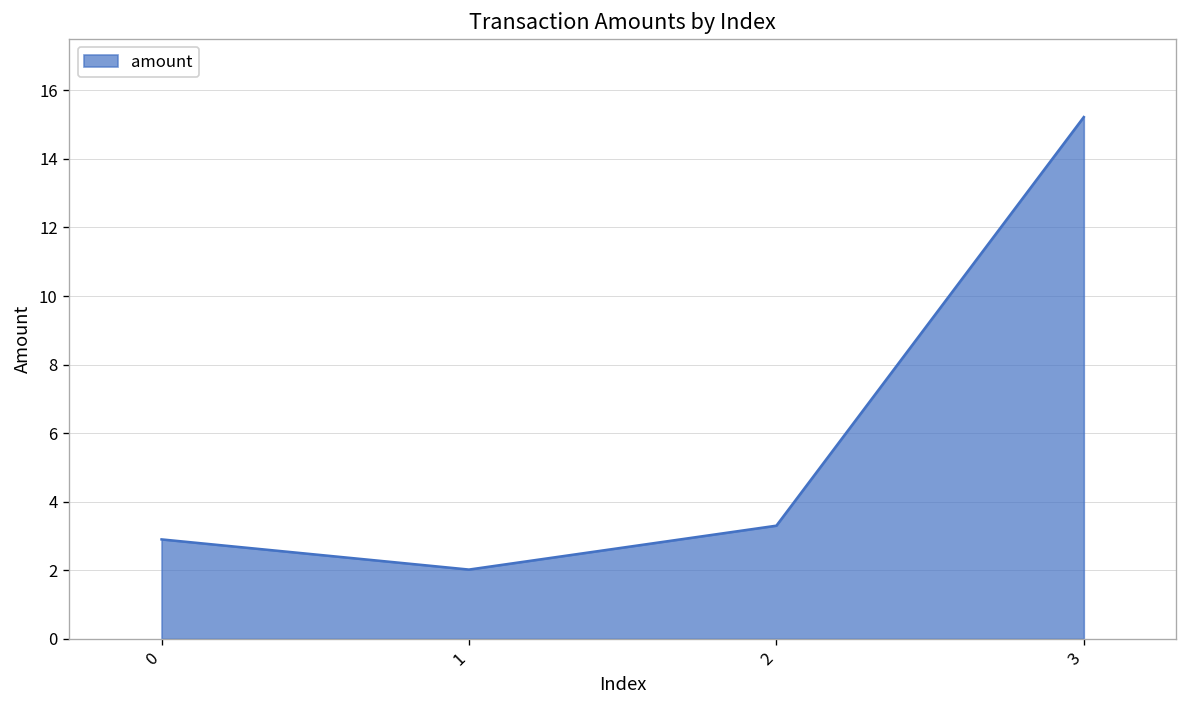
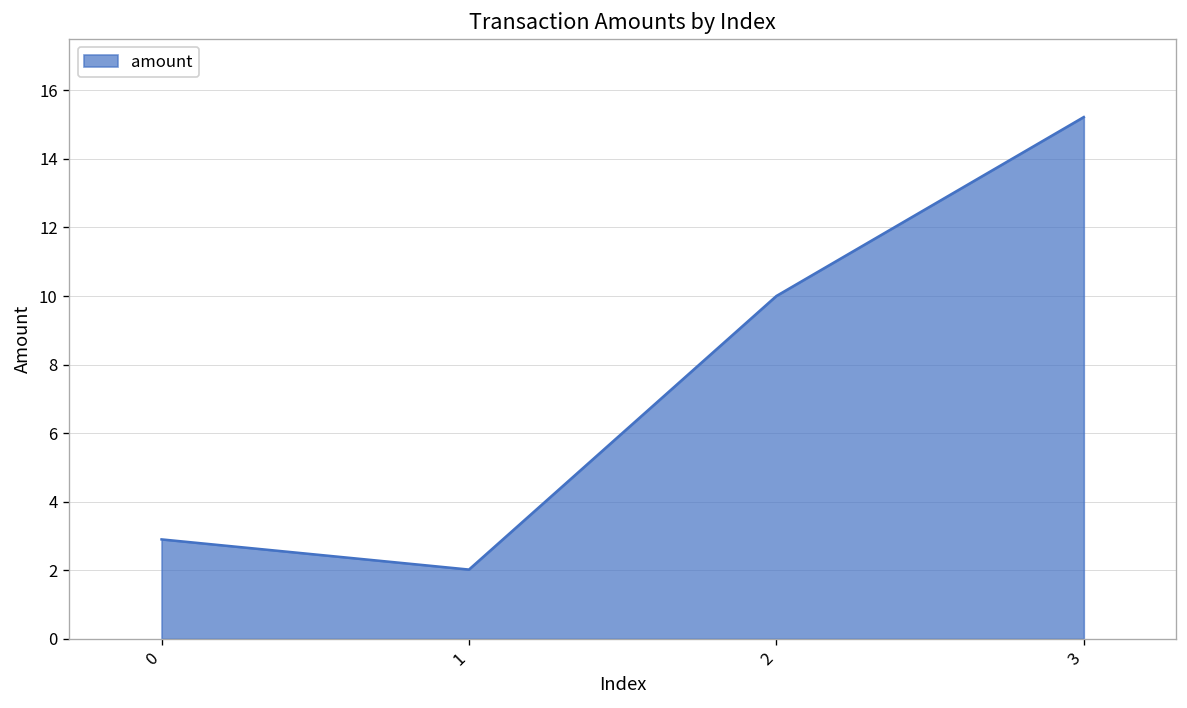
  {
    "0": 2.9,
    "1": 2.0,
-   "2": 3.3,
+   "2": 10.0,
    "3": 15.2
  }
